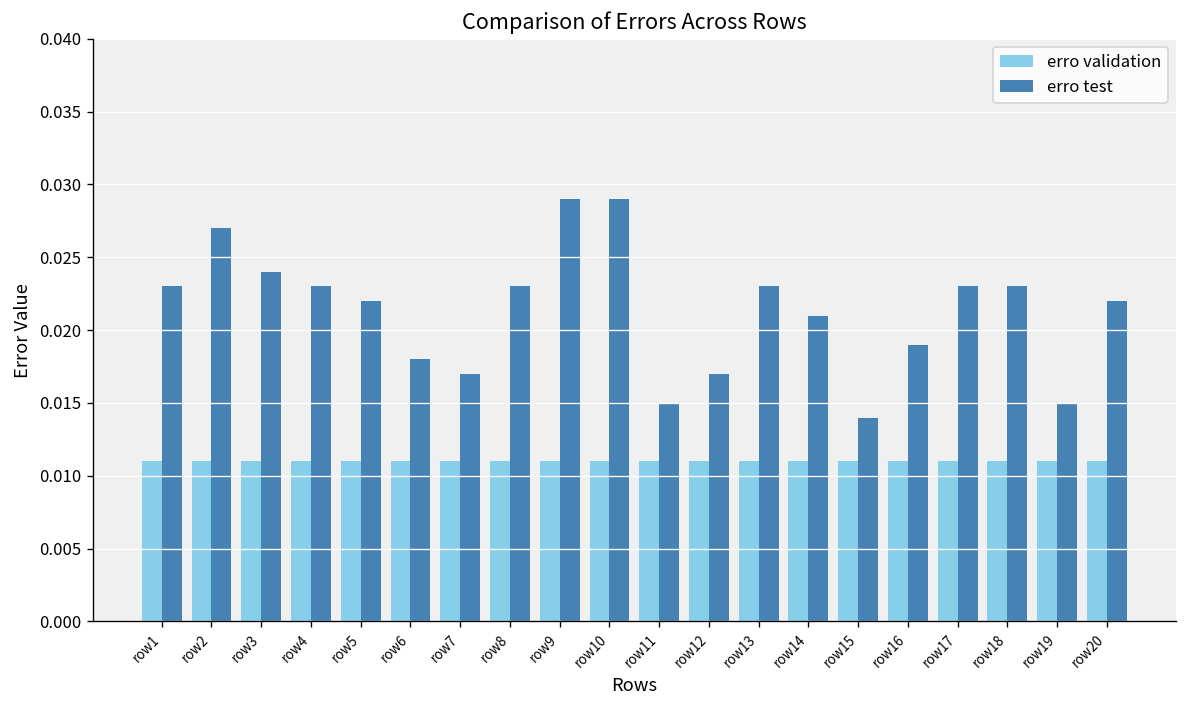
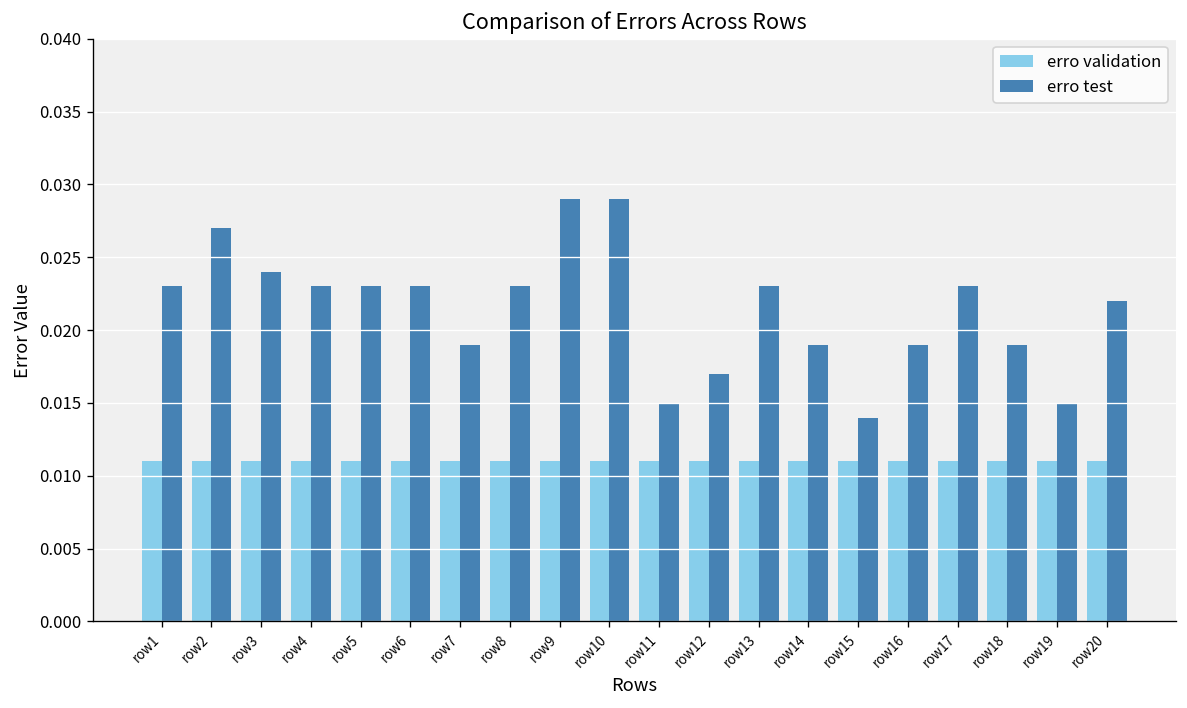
  {
    "erro validation": {
      "row1": 0.011,
      "row2": 0.011,
      "row3": 0.011,
      "row4": 0.011,
      "row5": 0.011,
      "row6": 0.011,
      "row7": 0.011,
      "row8": 0.011,
      "row9": 0.011,
      "row10": 0.011,
      "row11": 0.011,
      "row12": 0.011,
      "row13": 0.011,
      "row14": 0.011,
      "row15": 0.011,
      "row16": 0.011,
      "row17": 0.011,
      "row18": 0.011,
      "row19": 0.011,
      "row20": 0.011
    },
    "erro test": {
      "row1": 0.023,
      "row2": 0.027,
      "row3": 0.024,
      "row4": 0.023,
-     "row5": 0.022,
-     "row6": 0.018,
-     "row7": 0.017,
+     "row5": 0.023,
+     "row6": 0.023,
+     "row7": 0.019,
      "row8": 0.023,
      "row9": 0.029,
      "row10": 0.029,
      "row11": 0.015,
      "row12": 0.017,
      "row13": 0.023,
-     "row14": 0.021,
+     "row14": 0.019,
      "row15": 0.014,
      "row16": 0.019,
      "row17": 0.023,
-     "row18": 0.023,
+     "row18": 0.019,
      "row19": 0.015,
      "row20": 0.022
    }
  }
